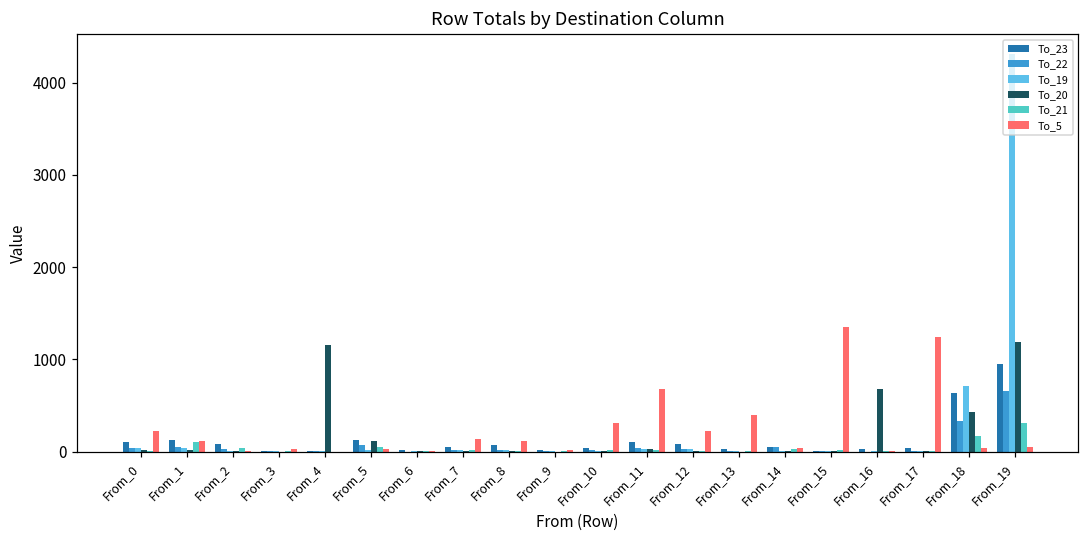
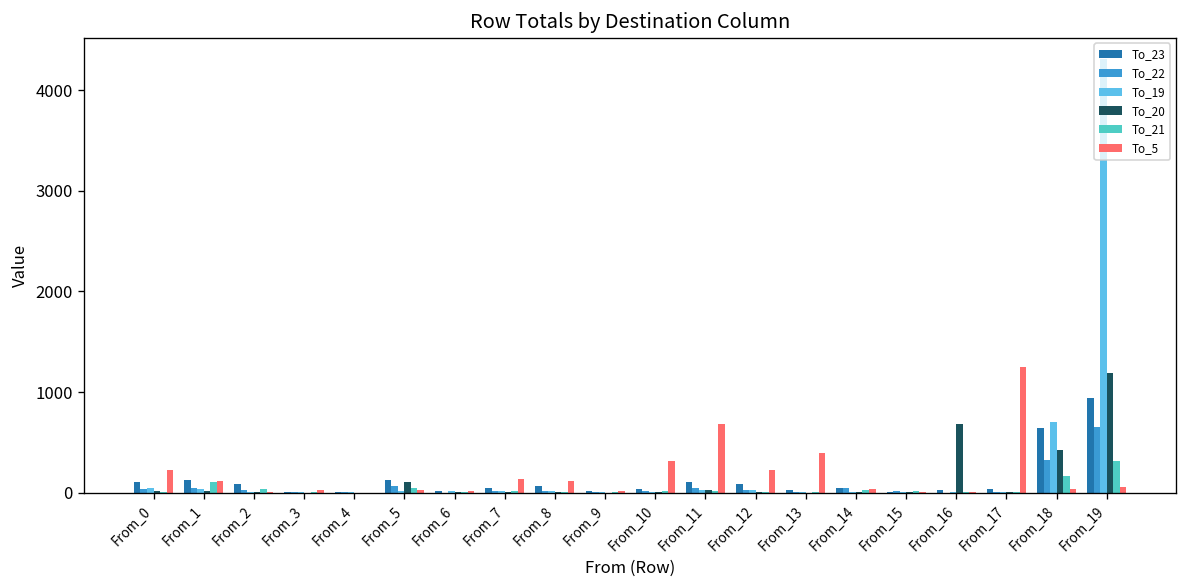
  {
    "To_20": {
      "From_3": 0,
-     "From_4": 1200,
+     "From_4": 0,
      "From_5": 100,
      "From_13": 0,
      "From_16": 700,
      "From_18": 400,
      "From_19": 1200
    },
    "To_5": {
      "From_0": 200,
      "From_1": 100,
      "From_4": 0,
      "From_7": 100,
      "From_8": 100,
      "From_10": 300,
      "From_11": 700,
      "From_12": 200,
      "From_13": 400,
      "From_14": 0,
-     "From_15": 1400,
+     "From_15": 0,
      "From_17": 1200,
      "From_18": 0,
      "From_19": 100
    }
  }
